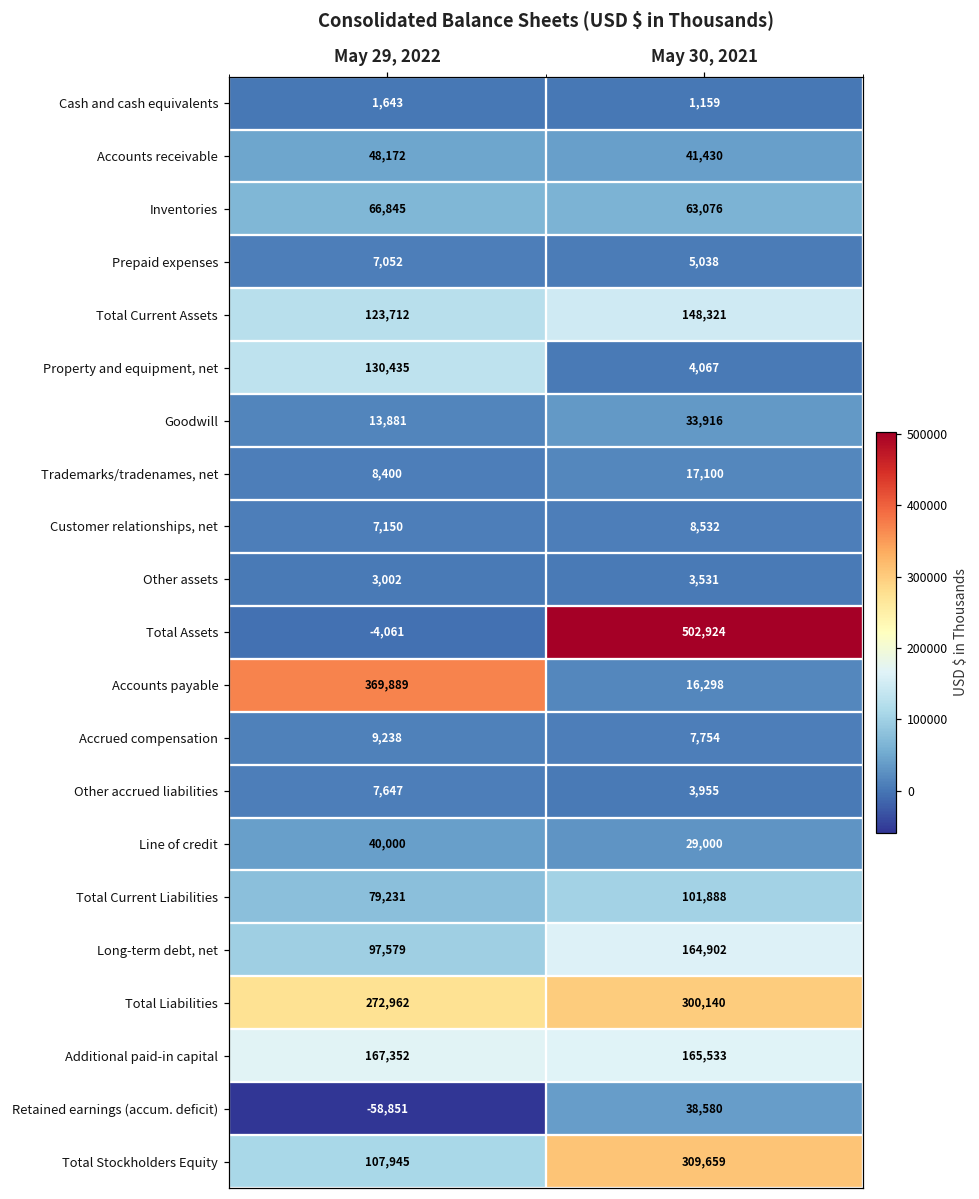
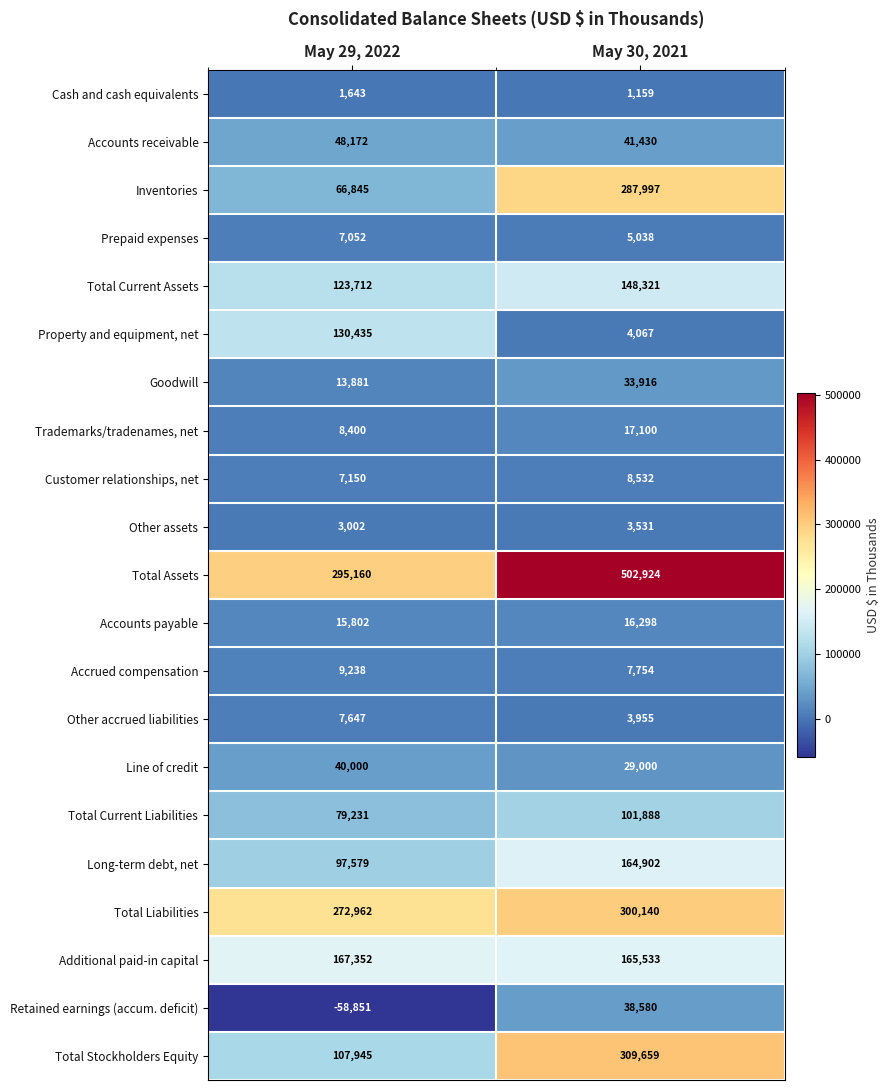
  {
    "Cash and cash equivalents": {
      "May 29, 2022": "1,643",
      "May 30, 2021": "1,159"
    },
    "Accounts receivable": {
      "May 29, 2022": "48,172",
      "May 30, 2021": "41,430"
    },
    "Inventories": {
      "May 29, 2022": "66,845",
-     "May 30, 2021": "63,076"
+     "May 30, 2021": "287,997"
    },
    "Prepaid expenses": {
      "May 29, 2022": "7,052",
      "May 30, 2021": "5,038"
    },
    "Total Current Assets": {
      "May 29, 2022": "123,712",
      "May 30, 2021": "148,321"
    },
    "Property and equipment, net": {
      "May 29, 2022": "130,435",
      "May 30, 2021": "4,067"
    },
    "Goodwill": {
      "May 29, 2022": "13,881",
      "May 30, 2021": "33,916"
    },
    "Trademarks/tradenames, net": {
      "May 29, 2022": "8,400",
      "May 30, 2021": "17,100"
    },
    "Customer relationships, net": {
      "May 29, 2022": "7,150",
      "May 30, 2021": "8,532"
    },
    "Other assets": {
      "May 29, 2022": "3,002",
      "May 30, 2021": "3,531"
    },
    "Total Assets": {
-     "May 29, 2022": "-4,061",
+     "May 29, 2022": "295,160",
      "May 30, 2021": "502,924"
    },
    "Accounts payable": {
-     "May 29, 2022": "369,889",
+     "May 29, 2022": "15,802",
      "May 30, 2021": "16,298"
    },
    "Accrued compensation": {
      "May 29, 2022": "9,238",
      "May 30, 2021": "7,754"
    },
    "Other accrued liabilities": {
      "May 29, 2022": "7,647",
      "May 30, 2021": "3,955"
    },
    "Line of credit": {
      "May 29, 2022": "40,000",
      "May 30, 2021": "29,000"
    },
    "Total Current Liabilities": {
      "May 29, 2022": "79,231",
      "May 30, 2021": "101,888"
    },
    "Long-term debt, net": {
      "May 29, 2022": "97,579",
      "May 30, 2021": "164,902"
    },
    "Total Liabilities": {
      "May 29, 2022": "272,962",
      "May 30, 2021": "300,140"
    },
    "Additional paid-in capital": {
      "May 29, 2022": "167,352",
      "May 30, 2021": "165,533"
    },
    "Retained earnings (accum. deficit)": {
      "May 29, 2022": "-58,851",
      "May 30, 2021": "38,580"
    },
    "Total Stockholders Equity": {
      "May 29, 2022": "107,945",
      "May 30, 2021": "309,659"
    }
  }
